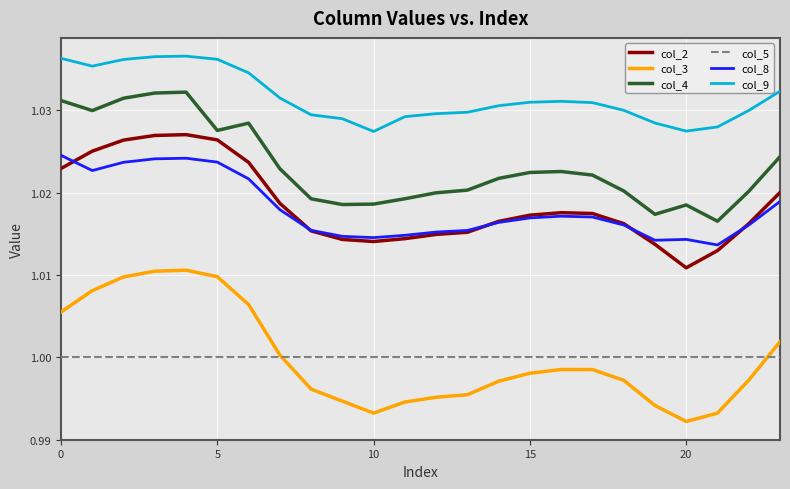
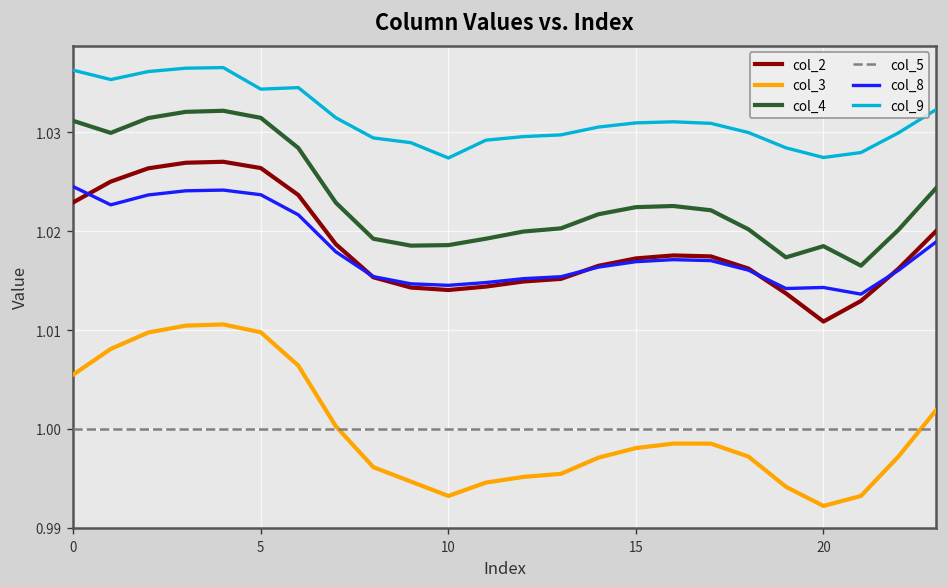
  {
    "col_2": {
      "0": 1.023,
      "5": 1.026,
      "10": 1.014,
      "15": 1.017,
      "20": 1.011
    },
    "col_3": {
      "0": 1.005,
      "5": 1.010,
      "10": 0.993,
      "15": 0.998,
      "20": 0.992
    },
    "col_4": {
      "0": 1.031,
-     "5": 1.028,
+     "5": 1.031,
      "10": 1.019,
      "15": 1.022,
      "20": 1.018
    },
    "col_5": {
      "0": 1.000,
      "5": 1.000,
      "10": 1.000,
      "15": 1.000,
      "20": 1.000
    },
    "col_8": {
      "0": 1.025,
      "5": 1.024,
      "10": 1.015,
      "15": 1.017,
      "20": 1.014
    },
    "col_9": {
      "0": 1.036,
-     "5": 1.036,
+     "5": 1.034,
      "10": 1.027,
      "15": 1.031,
      "20": 1.027
    }
  }
